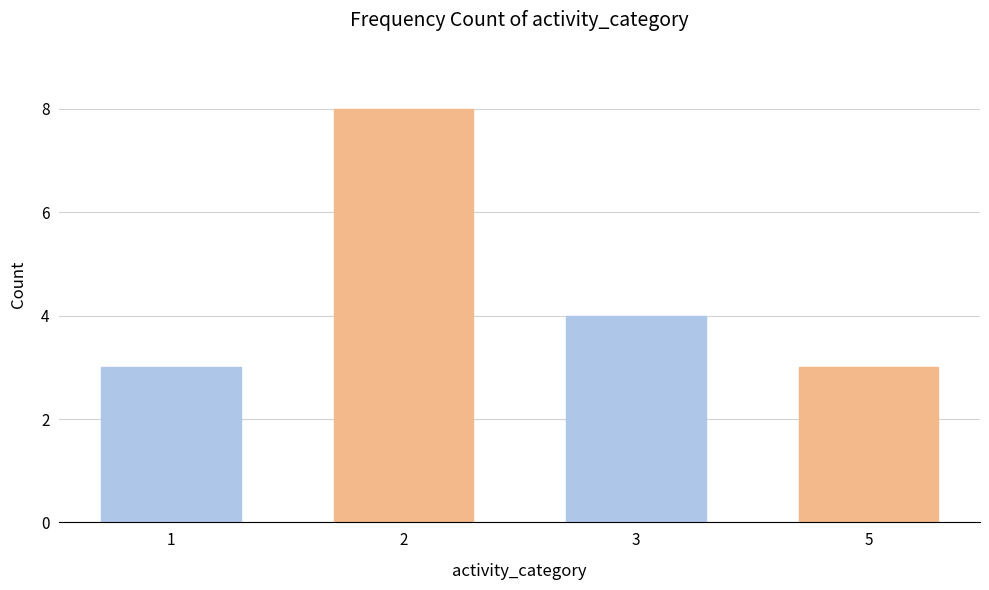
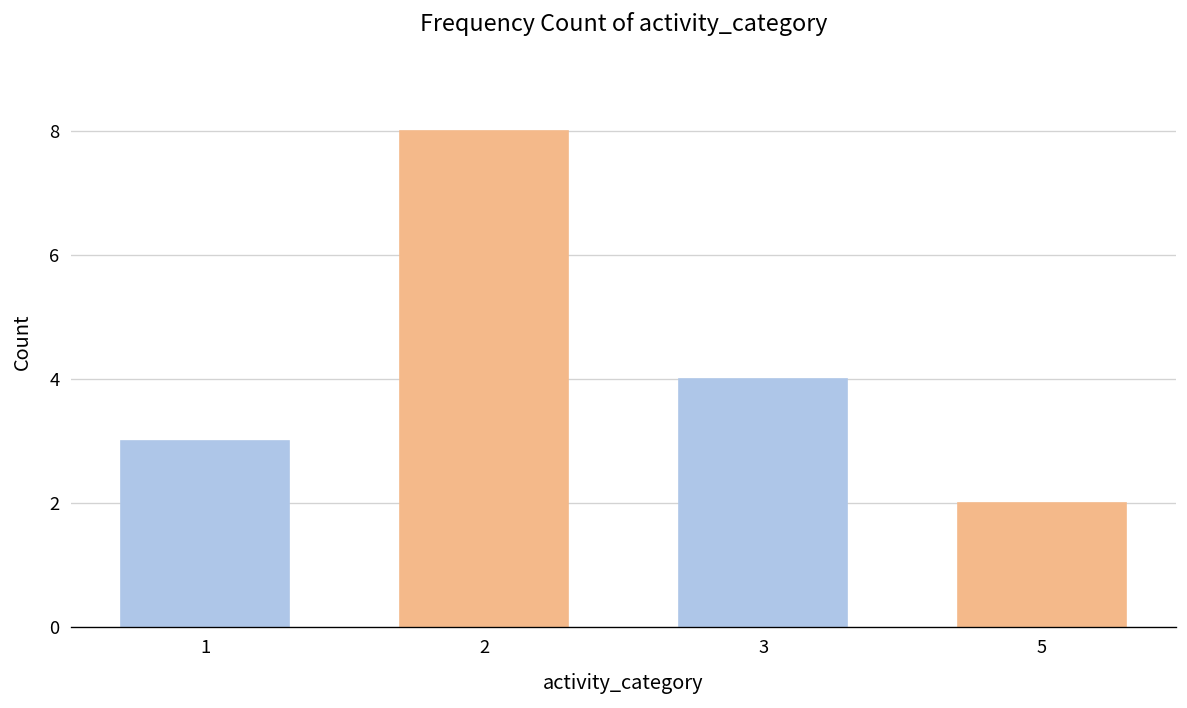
  {
    "1": 3,
    "2": 8,
    "3": 4,
-   "5": 3
+   "5": 2
  }
